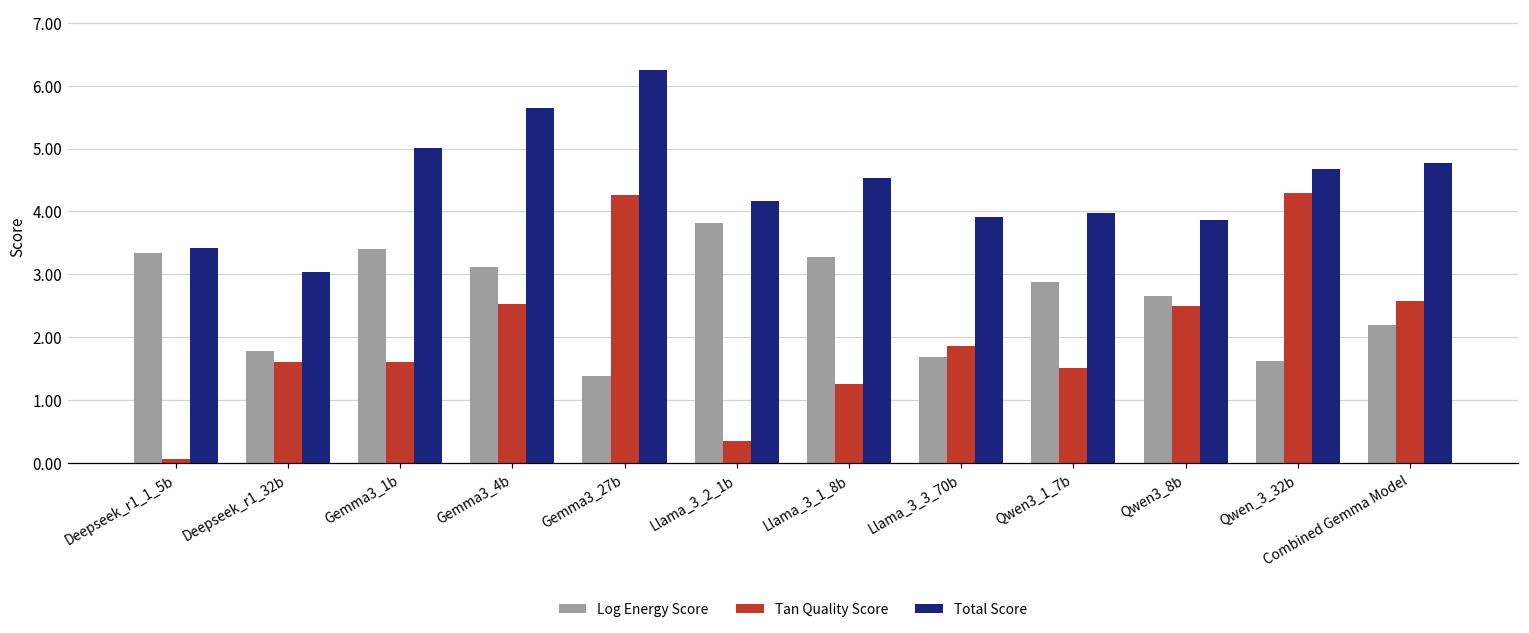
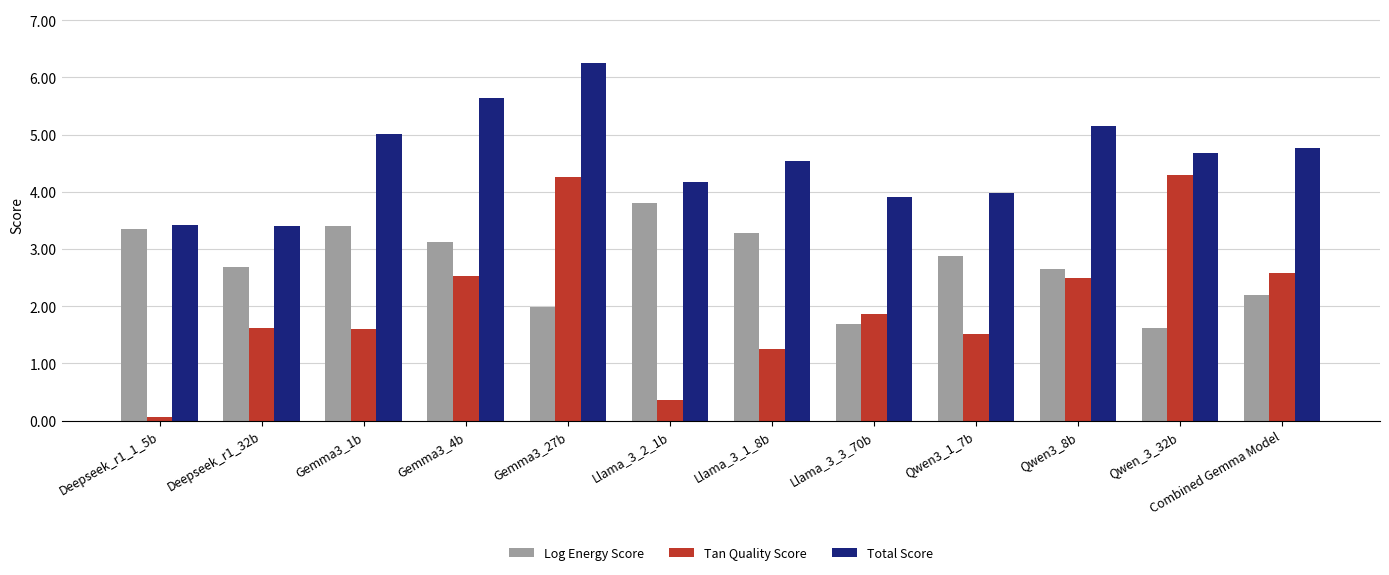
  {
    "Log Energy Score": {
      "Deepseek_r1_1_5b": 3.3,
-     "Deepseek_r1_32b": 1.8,
+     "Deepseek_r1_32b": 2.7,
      "Gemma3_1b": 3.4,
      "Gemma3_4b": 3.1,
-     "Gemma3_27b": 1.4,
+     "Gemma3_27b": 2.0,
      "Llama_3_2_1b": 3.8,
      "Llama_3_1_8b": 3.3,
      "Llama_3_3_70b": 1.7,
      "Qwen3_1_7b": 2.9,
      "Qwen3_8b": 2.7,
      "Qwen_3_32b": 1.6,
      "Combined Gemma Model": 2.2
    },
    "Tan Quality Score": {
      "Deepseek_r1_1_5b": 0.1,
      "Deepseek_r1_32b": 1.6,
      "Gemma3_1b": 1.6,
      "Gemma3_4b": 2.5,
      "Gemma3_27b": 4.3,
      "Llama_3_2_1b": 0.4,
      "Llama_3_1_8b": 1.3,
      "Llama_3_3_70b": 1.9,
      "Qwen3_1_7b": 1.5,
      "Qwen3_8b": 2.5,
      "Qwen_3_32b": 4.3,
      "Combined Gemma Model": 2.6
    },
    "Total Score": {
      "Deepseek_r1_1_5b": 3.4,
-     "Deepseek_r1_32b": 3.0,
+     "Deepseek_r1_32b": 3.4,
      "Gemma3_1b": 5.0,
      "Gemma3_4b": 5.6,
      "Gemma3_27b": 6.3,
      "Llama_3_2_1b": 4.2,
      "Llama_3_1_8b": 4.5,
      "Llama_3_3_70b": 3.9,
      "Qwen3_1_7b": 4.0,
-     "Qwen3_8b": 3.9,
+     "Qwen3_8b": 5.2,
      "Qwen_3_32b": 4.7,
      "Combined Gemma Model": 4.8
    }
  }
